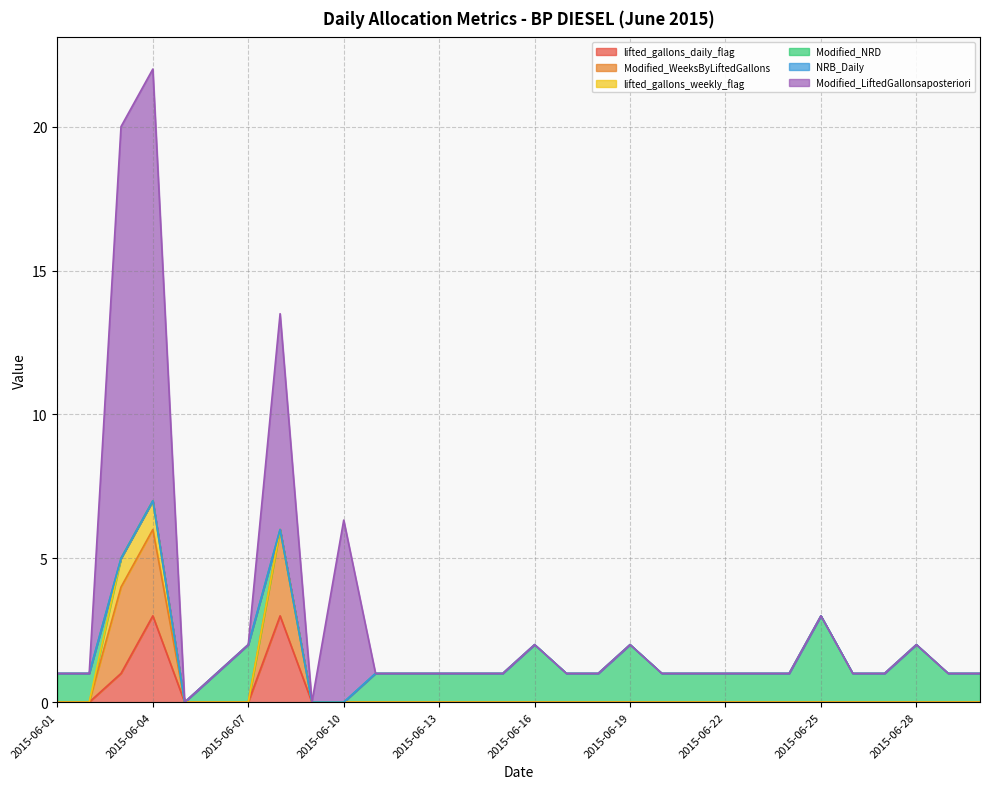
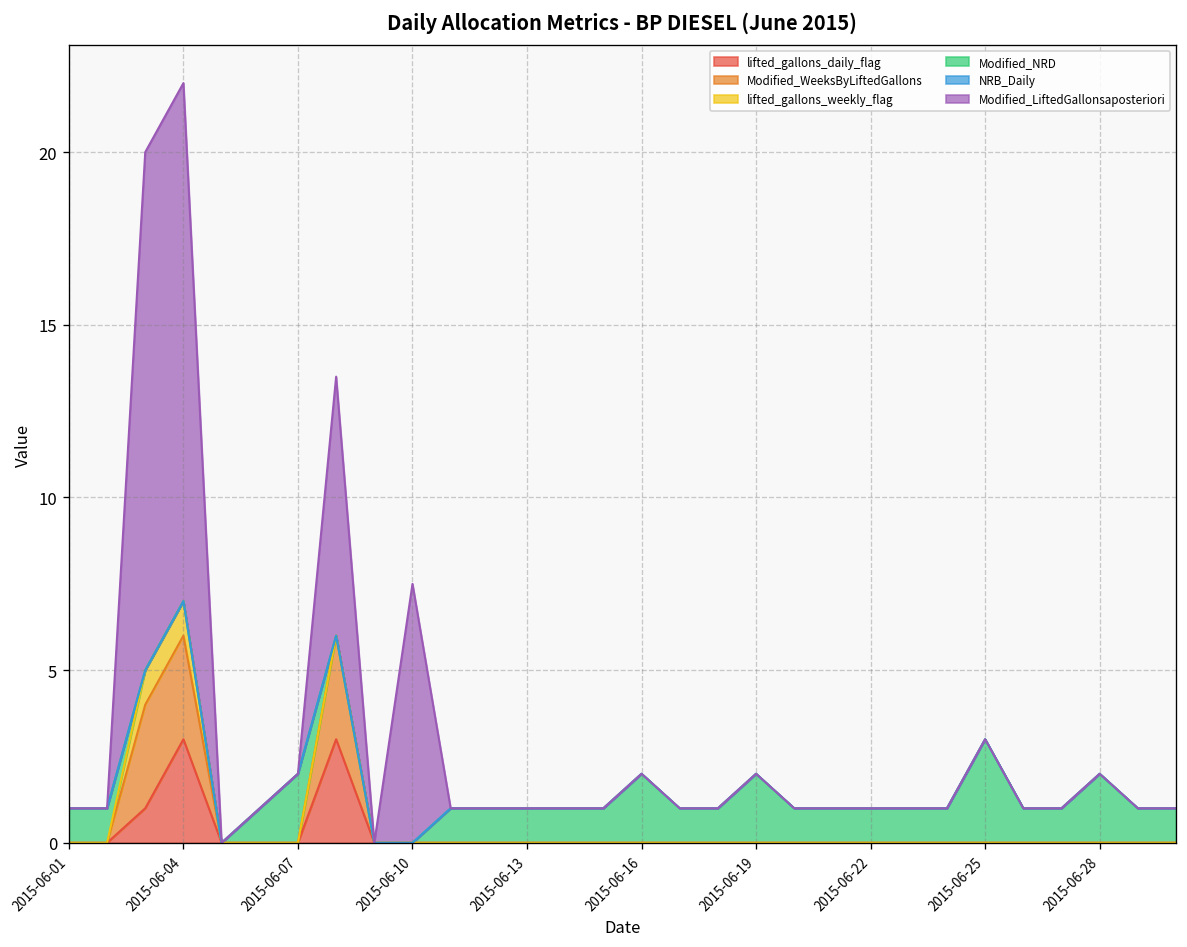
  {
    "Modified_LiftedGallonsaposteriori": {
      "2015-06-04": 22.0,
-     "2015-06-10": 6.3
+     "2015-06-10": 7.5
    }
  }
